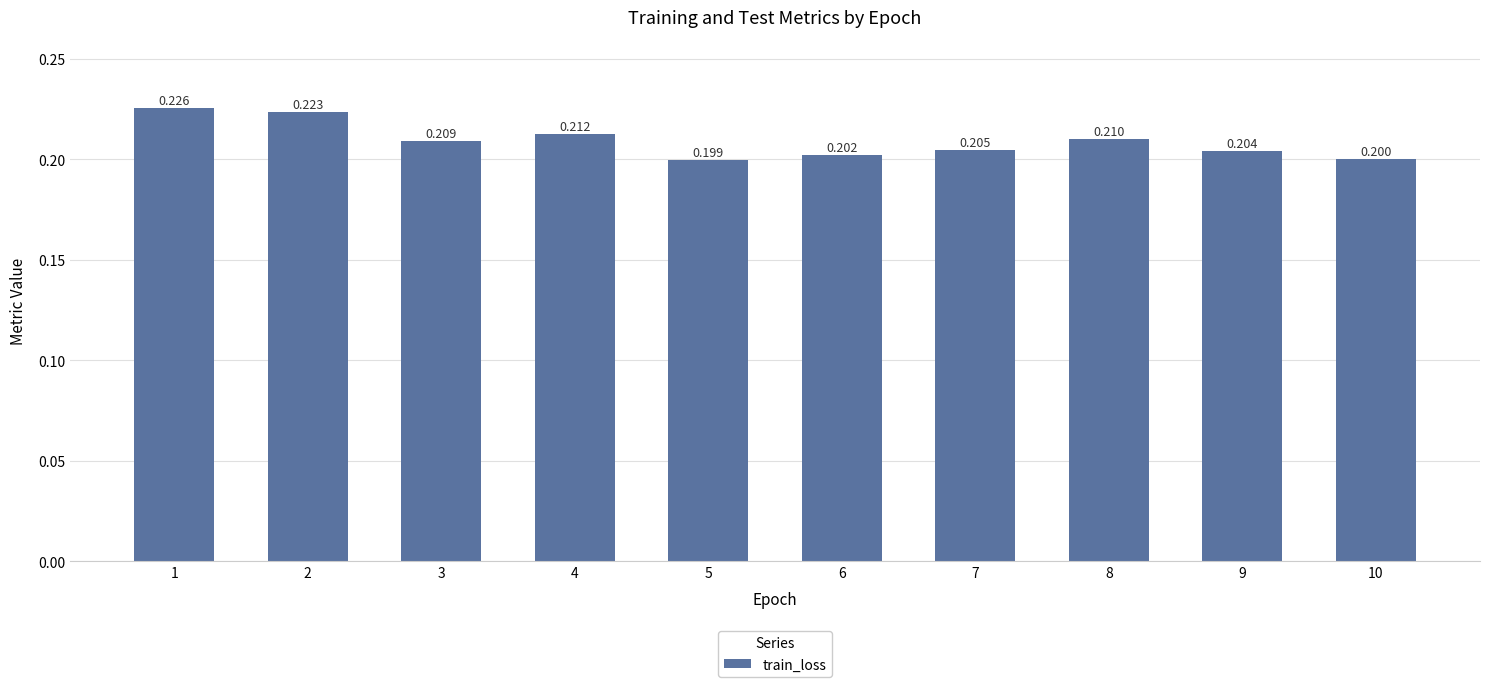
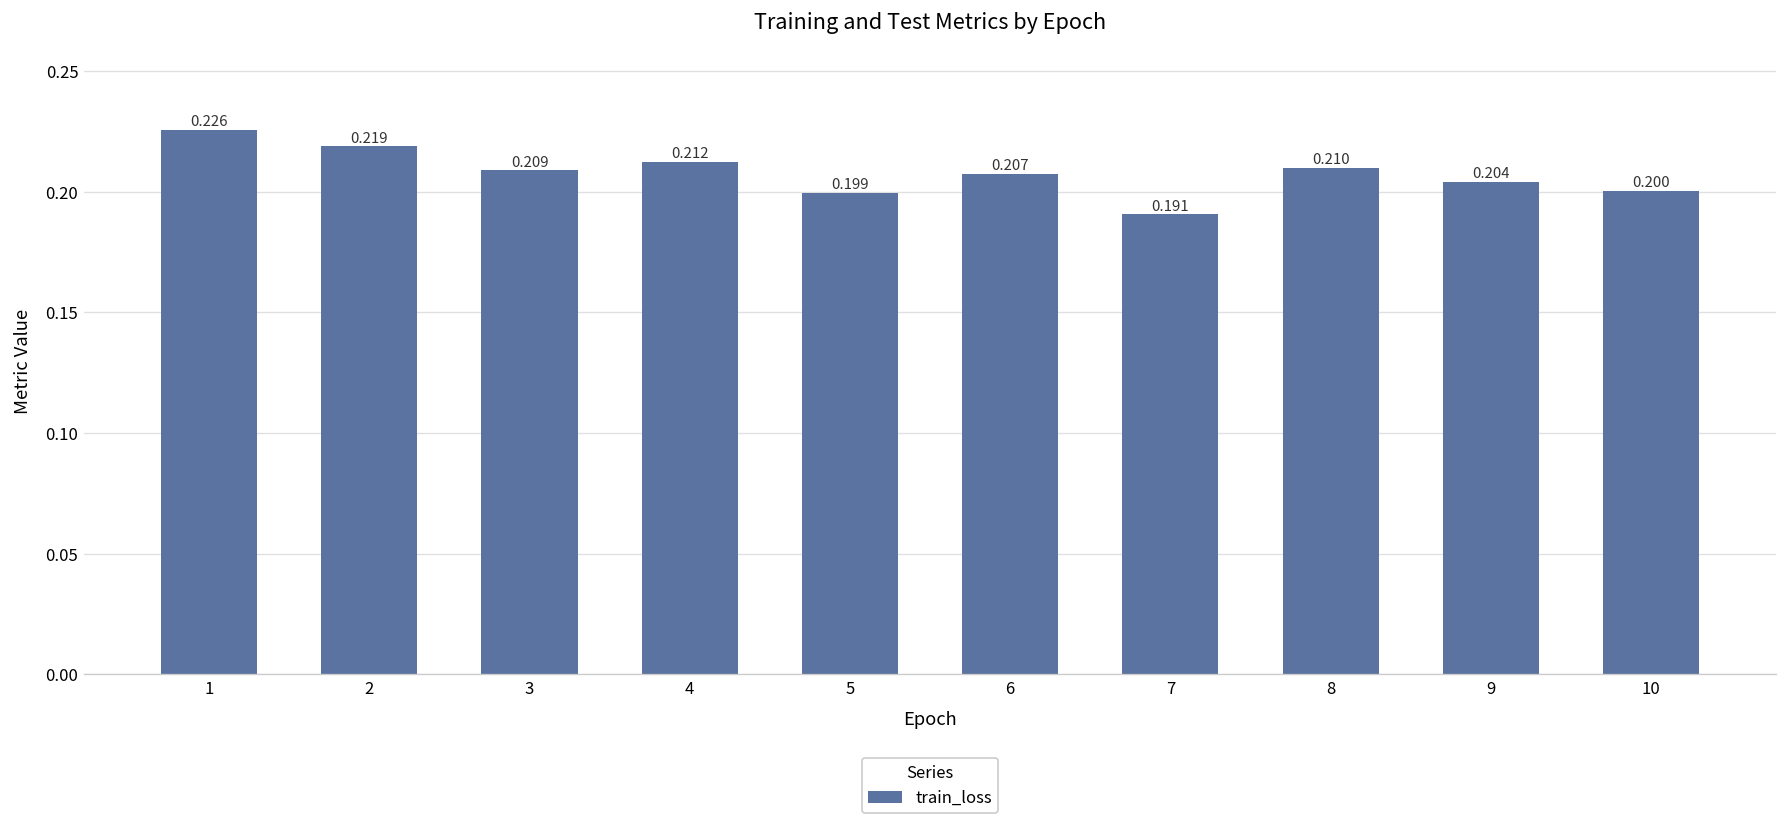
  {
    "1": 0.226,
-   "2": 0.223,
+   "2": 0.219,
    "3": 0.209,
    "4": 0.212,
    "5": 0.199,
-   "6": 0.202,
-   "7": 0.205,
+   "6": 0.207,
+   "7": 0.191,
    "8": 0.210,
    "9": 0.204,
    "10": 0.200
  }
